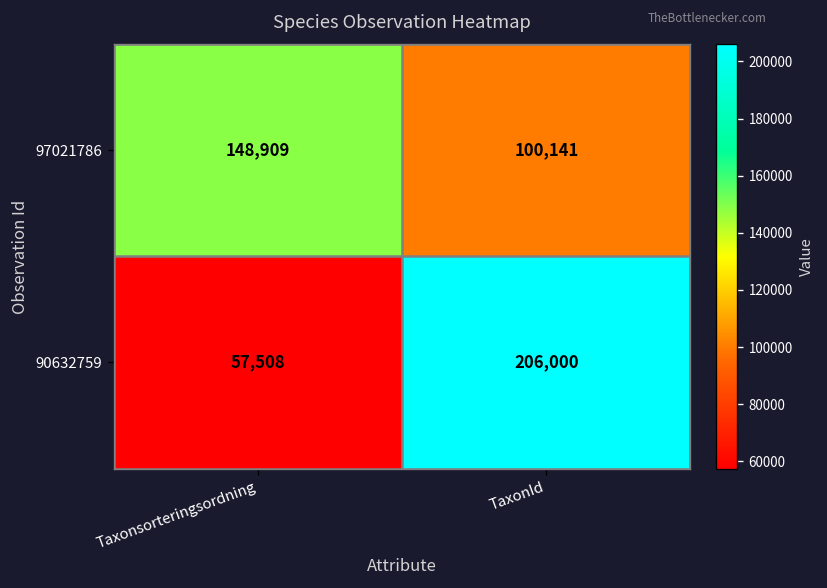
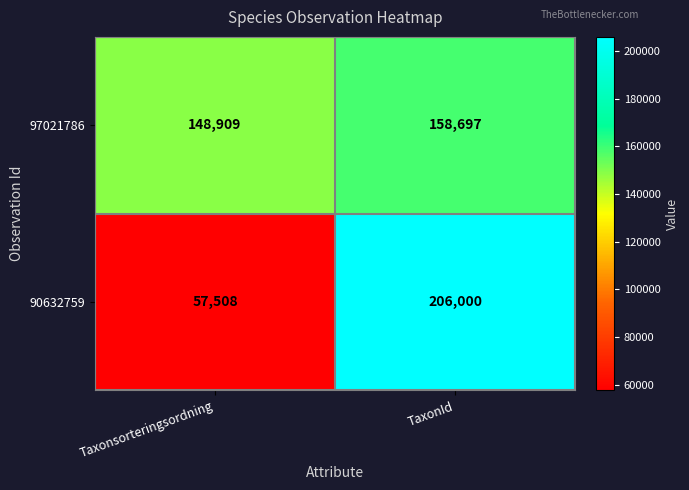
  {
    "97021786": {
      "Taxonsorteringsordning": "148,909",
-     "TaxonId": "100,141"
+     "TaxonId": "158,697"
    },
    "90632759": {
      "Taxonsorteringsordning": "57,508",
      "TaxonId": "206,000"
    }
  }
